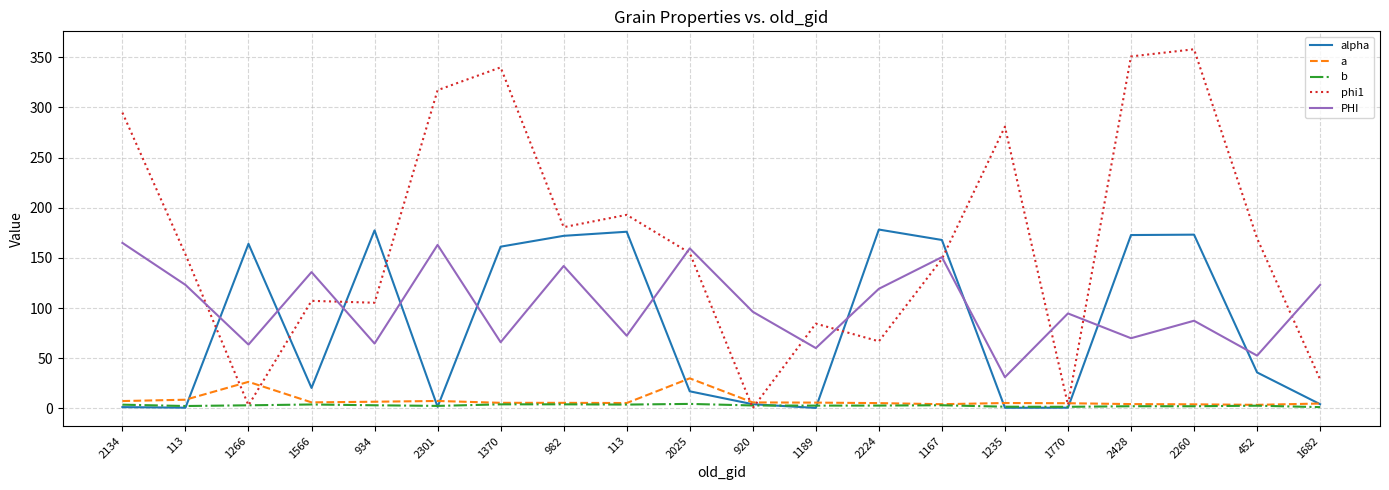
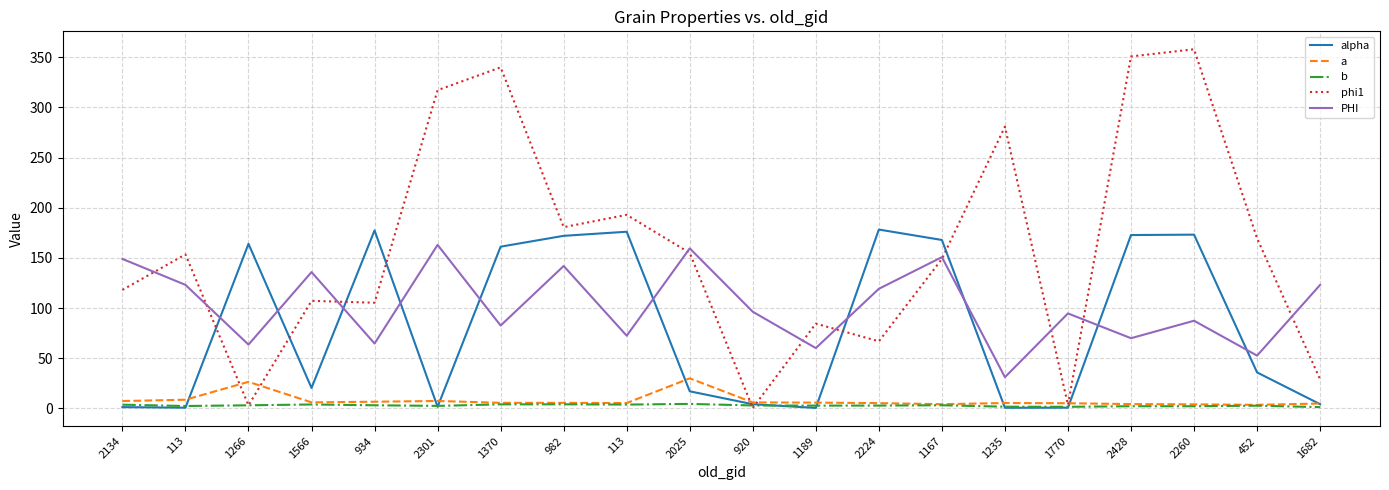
  {
    "alpha": {
      "1266": 164,
      "1566": 20,
      "934": 177,
      "1370": 161,
      "982": 172,
      "2025": 17,
      "2224": 178,
      "1167": 168,
      "2428": 173,
      "2260": 173,
      "452": 36
    },
    "a": {
      "2134": 7,
      "1266": 26,
      "934": 7,
      "2301": 7,
      "2025": 30,
      "1189": 6,
      "1235": 5
    },
    "b": {
      "934": 3,
      "2025": 4,
      "1682": 1
    },
    "phi1": {
-     "2134": 295,
+     "2134": 118,
      "1566": 107,
      "934": 105,
      "2301": 317,
      "1370": 340,
      "982": 181,
      "2025": 155,
      "1189": 84,
      "2224": 67,
      "1235": 281,
      "2428": 351,
      "2260": 358,
      "452": 169,
      "1682": 29
    },
    "PHI": {
-     "2134": 165,
+     "2134": 149,
      "1266": 64,
      "1566": 136,
      "934": 65,
      "2301": 163,
-     "1370": 66,
+     "1370": 83,
      "982": 142,
      "2025": 159,
      "920": 96,
      "1189": 60,
      "2224": 119,
      "1235": 31,
      "1770": 95,
      "2428": 70,
      "2260": 87,
      "452": 53,
      "1682": 123
    }
  }
